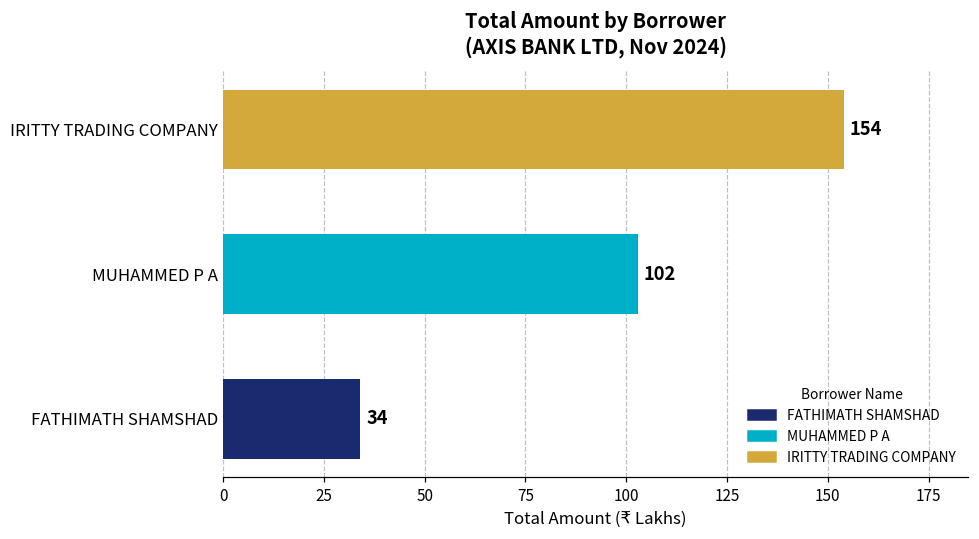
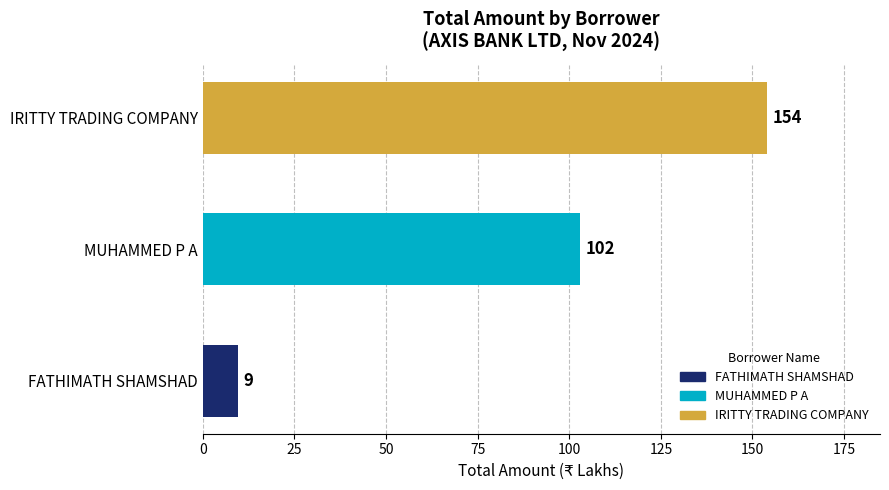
  {
    "IRITTY TRADING COMPANY": 154,
-   "FATHIMATH SHAMSHAD": 34
+   "FATHIMATH SHAMSHAD": 9
  }
